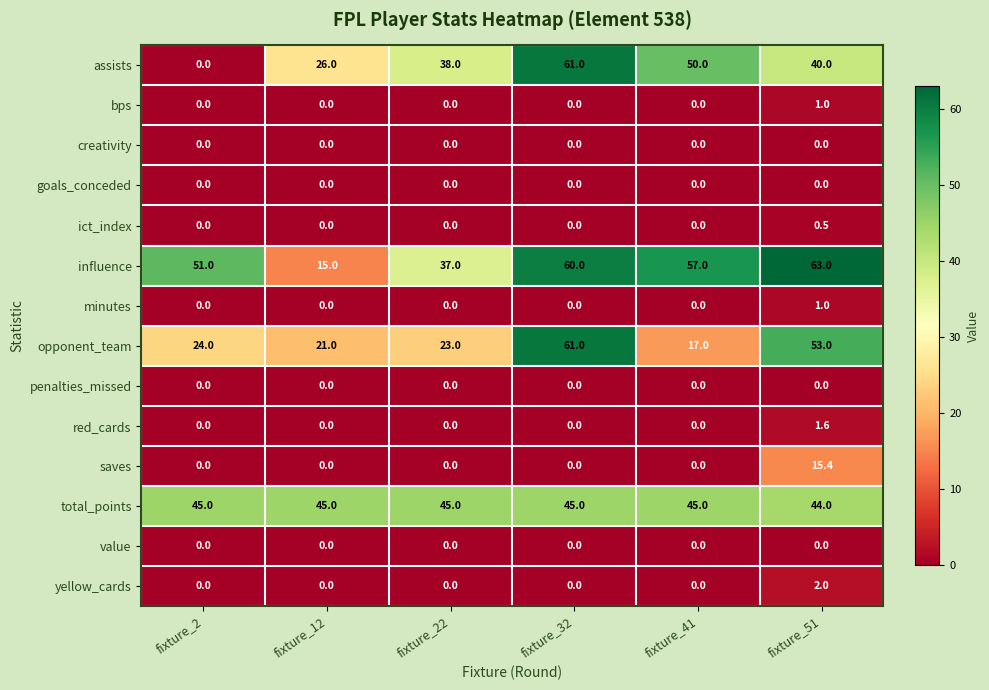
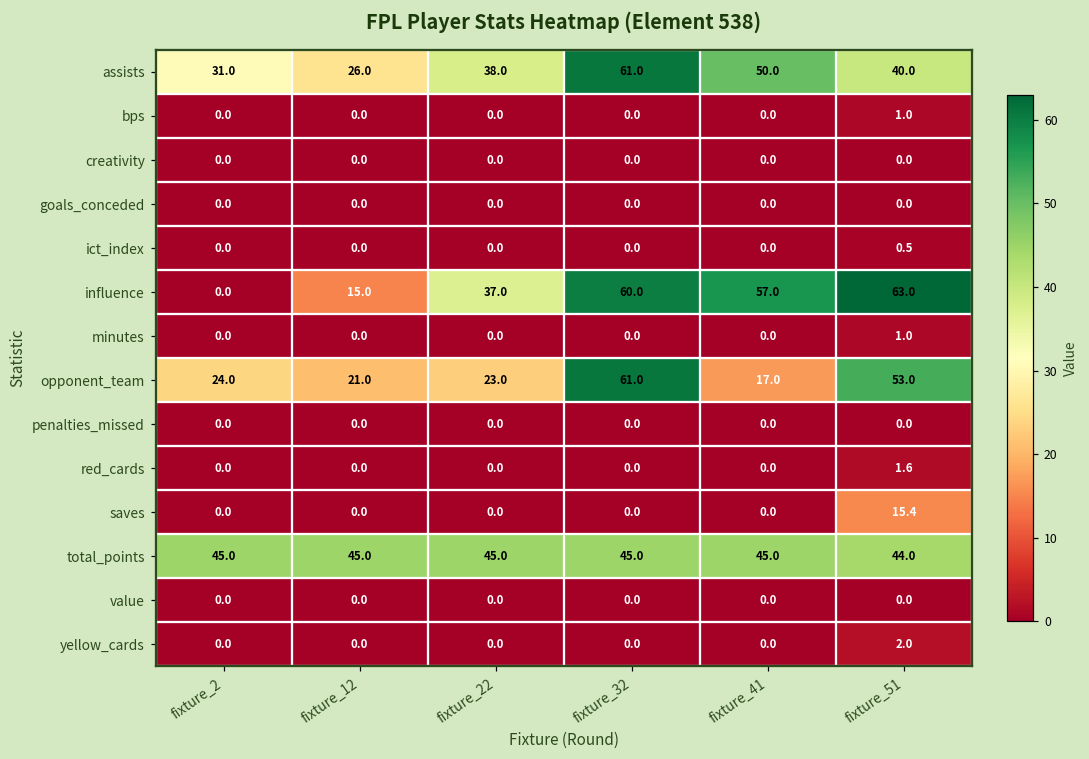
  {
    "assists": {
-     "fixture_2": 0.0,
+     "fixture_2": 31.0,
      "fixture_12": 26.0,
      "fixture_22": 38.0,
      "fixture_32": 61.0,
      "fixture_41": 50.0,
      "fixture_51": 40.0
    },
    "bps": {
      "fixture_2": 0.0,
      "fixture_12": 0.0,
      "fixture_22": 0.0,
      "fixture_32": 0.0,
      "fixture_41": 0.0,
      "fixture_51": 1.0
    },
    "creativity": {
      "fixture_2": 0.0,
      "fixture_12": 0.0,
      "fixture_22": 0.0,
      "fixture_32": 0.0,
      "fixture_41": 0.0,
      "fixture_51": 0.0
    },
    "goals_conceded": {
      "fixture_2": 0.0,
      "fixture_12": 0.0,
      "fixture_22": 0.0,
      "fixture_32": 0.0,
      "fixture_41": 0.0,
      "fixture_51": 0.0
    },
    "ict_index": {
      "fixture_2": 0.0,
      "fixture_12": 0.0,
      "fixture_22": 0.0,
      "fixture_32": 0.0,
      "fixture_41": 0.0,
      "fixture_51": 0.5
    },
    "influence": {
-     "fixture_2": 51.0,
+     "fixture_2": 0.0,
      "fixture_12": 15.0,
      "fixture_22": 37.0,
      "fixture_32": 60.0,
      "fixture_41": 57.0,
      "fixture_51": 63.0
    },
    "minutes": {
      "fixture_2": 0.0,
      "fixture_12": 0.0,
      "fixture_22": 0.0,
      "fixture_32": 0.0,
      "fixture_41": 0.0,
      "fixture_51": 1.0
    },
    "opponent_team": {
      "fixture_2": 24.0,
      "fixture_12": 21.0,
      "fixture_22": 23.0,
      "fixture_32": 61.0,
      "fixture_41": 17.0,
      "fixture_51": 53.0
    },
    "penalties_missed": {
      "fixture_2": 0.0,
      "fixture_12": 0.0,
      "fixture_22": 0.0,
      "fixture_32": 0.0,
      "fixture_41": 0.0,
      "fixture_51": 0.0
    },
    "red_cards": {
      "fixture_2": 0.0,
      "fixture_12": 0.0,
      "fixture_22": 0.0,
      "fixture_32": 0.0,
      "fixture_41": 0.0,
      "fixture_51": 1.6
    },
    "saves": {
      "fixture_2": 0.0,
      "fixture_12": 0.0,
      "fixture_22": 0.0,
      "fixture_32": 0.0,
      "fixture_41": 0.0,
      "fixture_51": 15.4
    },
    "total_points": {
      "fixture_2": 45.0,
      "fixture_12": 45.0,
      "fixture_22": 45.0,
      "fixture_32": 45.0,
      "fixture_41": 45.0,
      "fixture_51": 44.0
    },
    "value": {
      "fixture_2": 0.0,
      "fixture_12": 0.0,
      "fixture_22": 0.0,
      "fixture_32": 0.0,
      "fixture_41": 0.0,
      "fixture_51": 0.0
    },
    "yellow_cards": {
      "fixture_2": 0.0,
      "fixture_12": 0.0,
      "fixture_22": 0.0,
      "fixture_32": 0.0,
      "fixture_41": 0.0,
      "fixture_51": 2.0
    }
  }
